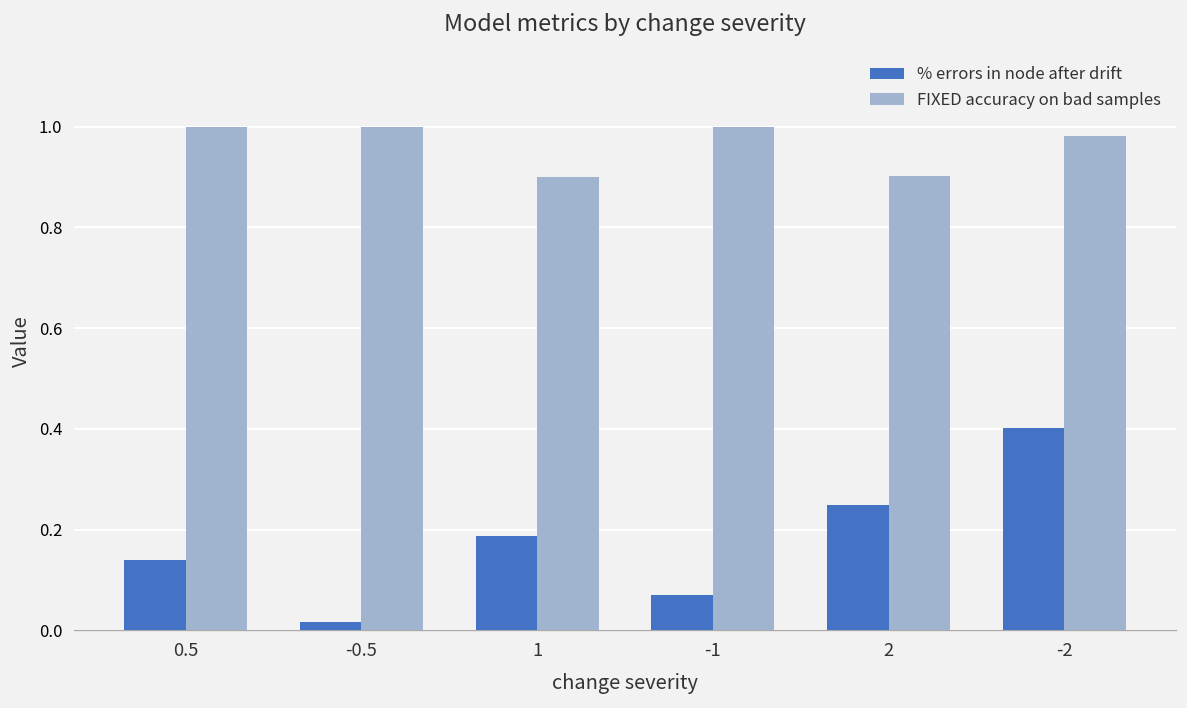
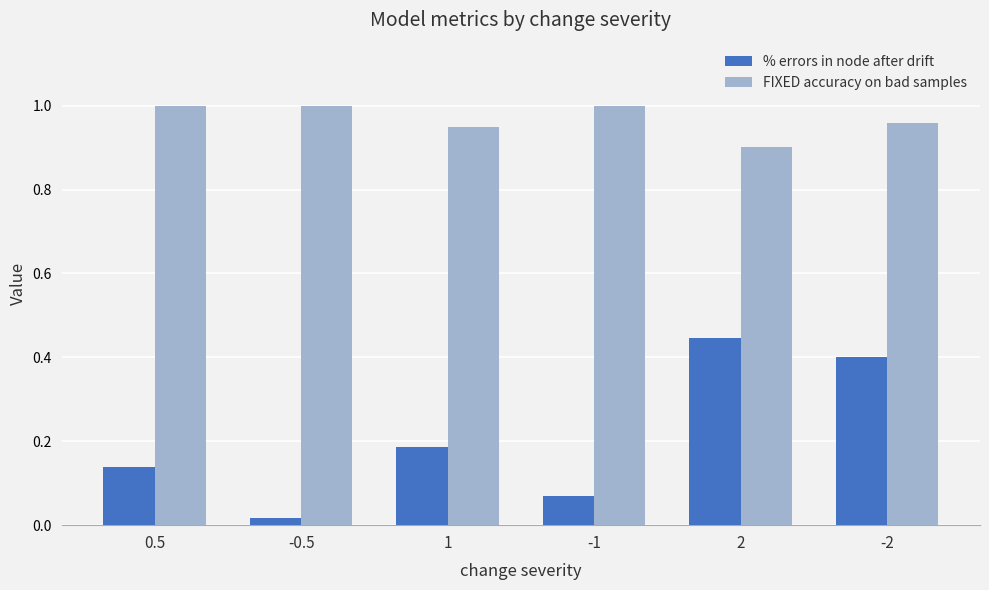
  {
    "% errors in node after drift": {
      "0.5": 0.14,
      "-0.5": 0.02,
      "1": 0.19,
      "-1": 0.07,
-     "2": 0.25,
+     "2": 0.45,
      "-2": 0.40
    },
    "FIXED accuracy on bad samples": {
      "0.5": 1.00,
      "-0.5": 1.00,
-     "1": 0.90,
+     "1": 0.95,
      "-1": 1.00,
      "2": 0.90,
-     "-2": 0.98
+     "-2": 0.96
    }
  }
